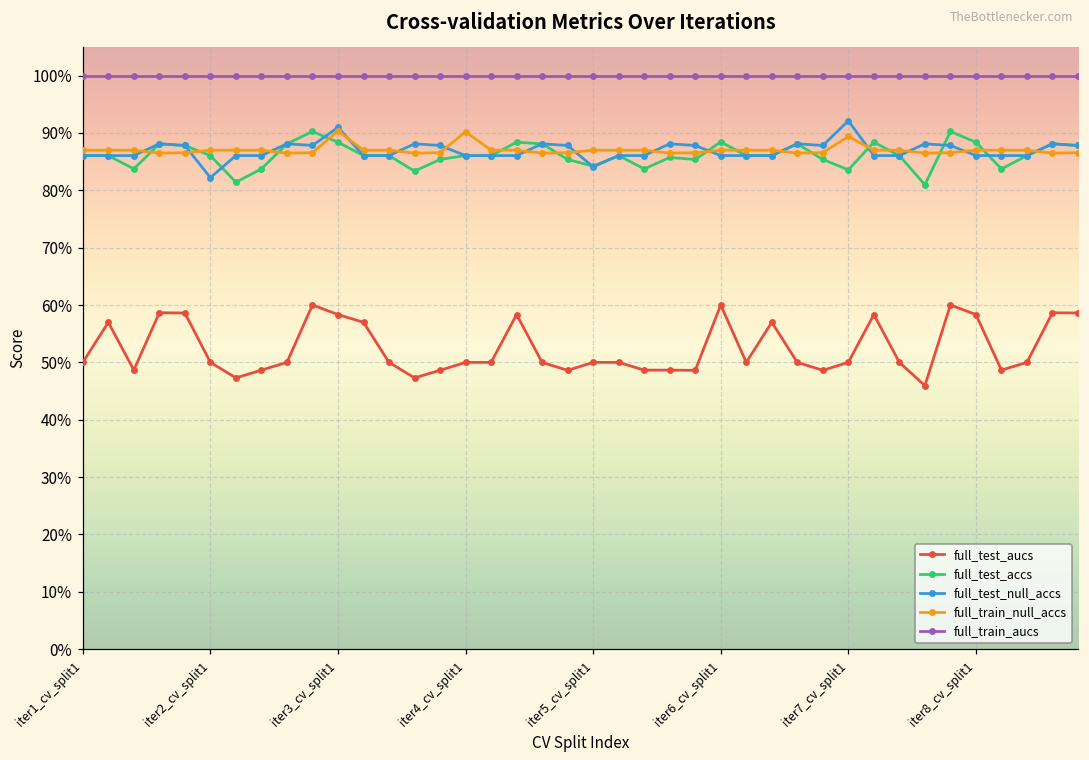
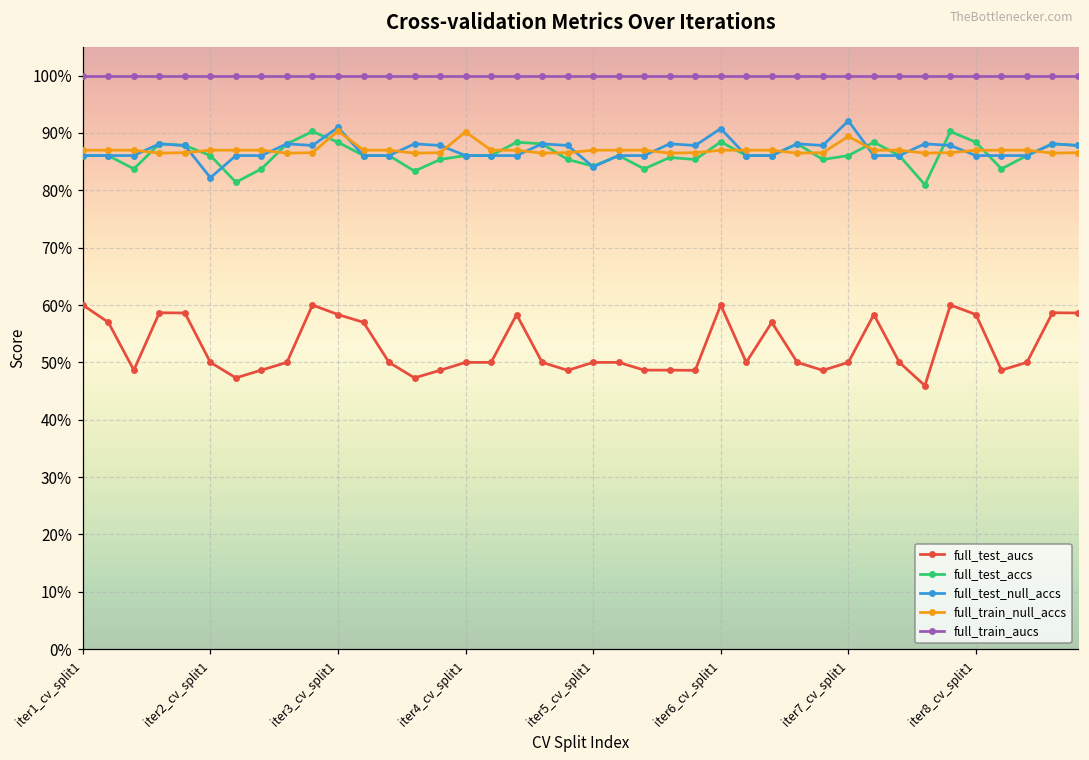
  {
    "full_test_aucs": {
-     "iter1_cv_split1": "50%",
+     "iter1_cv_split1": "60%",
      "iter2_cv_split1": "50%",
      "iter3_cv_split1": "58%",
      "iter4_cv_split1": "50%",
      "iter5_cv_split1": "50%",
      "iter6_cv_split1": "60%",
      "iter7_cv_split1": "50%",
      "iter8_cv_split1": "58%"
    },
    "full_test_accs": {
      "iter2_cv_split1": "86%",
      "iter3_cv_split1": "88%",
      "iter6_cv_split1": "88%",
-     "iter7_cv_split1": "84%",
+     "iter7_cv_split1": "86%",
      "iter8_cv_split1": "88%"
    },
    "full_test_null_accs": {
      "iter2_cv_split1": "82%",
      "iter3_cv_split1": "91%",
-     "iter6_cv_split1": "86%",
+     "iter6_cv_split1": "91%",
      "iter7_cv_split1": "92%",
      "iter8_cv_split1": "86%"
    },
    "full_train_null_accs": {
      "iter1_cv_split1": "87%",
      "iter2_cv_split1": "87%",
      "iter3_cv_split1": "90%",
      "iter4_cv_split1": "90%",
      "iter5_cv_split1": "87%",
      "iter6_cv_split1": "87%",
      "iter7_cv_split1": "89%",
      "iter8_cv_split1": "87%"
    },
    "full_train_aucs": {
      "iter1_cv_split1": "100%",
      "iter2_cv_split1": "100%",
      "iter3_cv_split1": "100%",
      "iter4_cv_split1": "100%",
      "iter5_cv_split1": "100%",
      "iter6_cv_split1": "100%",
      "iter7_cv_split1": "100%",
      "iter8_cv_split1": "100%"
    }
  }
